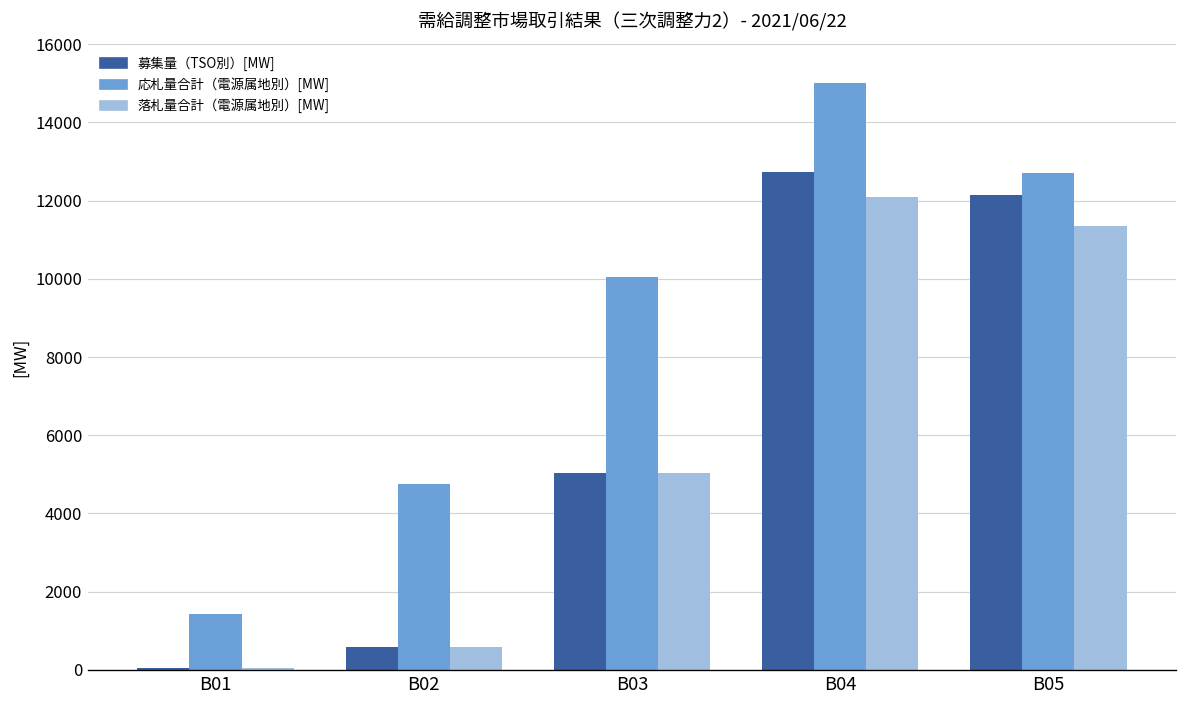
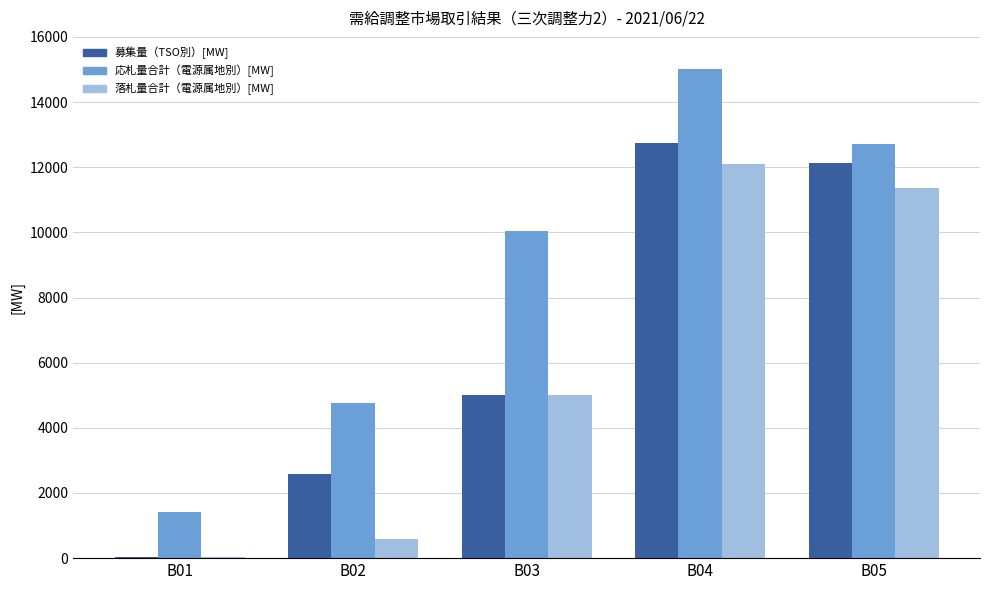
  {
    "募集量（TSO別）[MW]": {
-     "B02": 600,
+     "B02": 2600,
      "B03": 5000,
      "B04": 12700,
      "B05": 12100
    },
    "応札量合計（電源属地別）[MW]": {
      "B01": 1400,
      "B02": 4800,
      "B03": 10000,
      "B04": 15000,
      "B05": 12700
    },
    "落札量合計（電源属地別）[MW]": {
      "B02": 600,
      "B03": 5000,
      "B04": 12100,
      "B05": 11300
    }
  }
